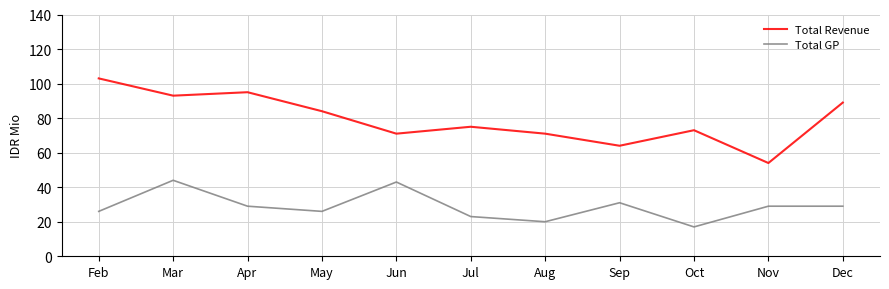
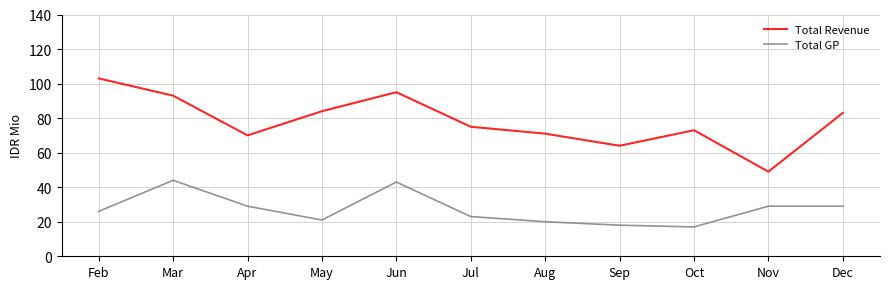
  {
    "Total Revenue": {
      "Feb": 103,
      "Mar": 93,
-     "Apr": 95,
+     "Apr": 70,
      "May": 84,
-     "Jun": 71,
+     "Jun": 95,
      "Jul": 75,
      "Aug": 71,
      "Sep": 64,
      "Oct": 73,
-     "Nov": 54,
-     "Dec": 89
+     "Nov": 49,
+     "Dec": 83
    },
    "Total GP": {
      "Feb": 26,
      "Mar": 44,
      "Apr": 29,
-     "May": 26,
+     "May": 21,
      "Jun": 43,
      "Jul": 23,
      "Aug": 20,
-     "Sep": 31,
+     "Sep": 18,
      "Oct": 17,
      "Nov": 29,
      "Dec": 29
    }
  }
